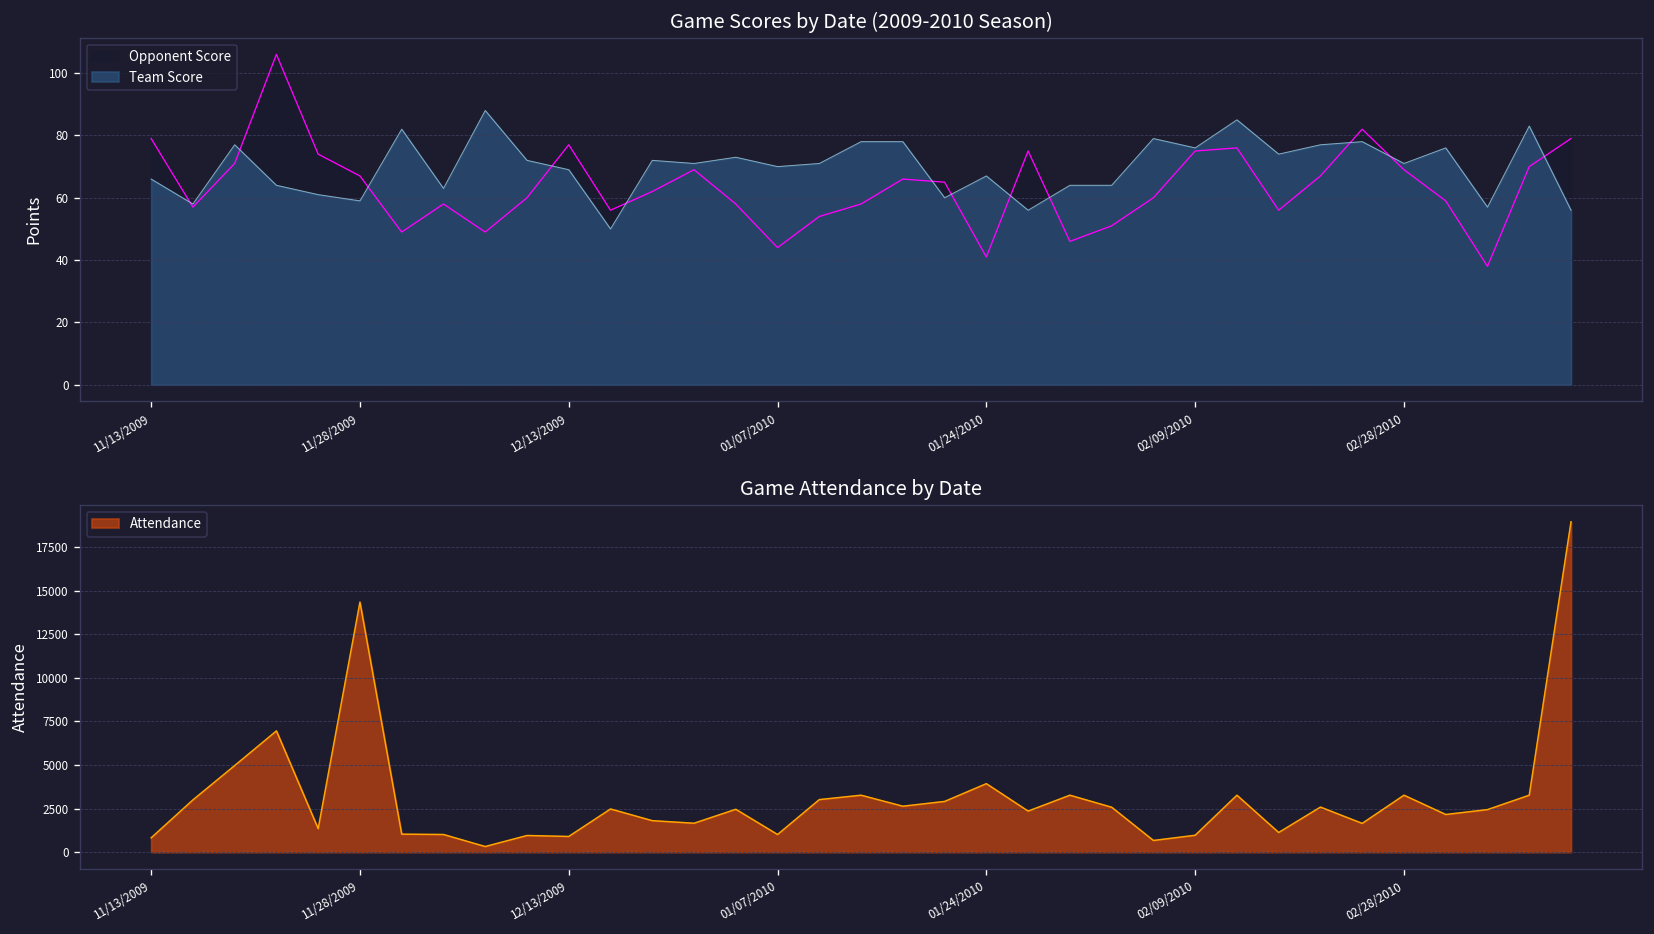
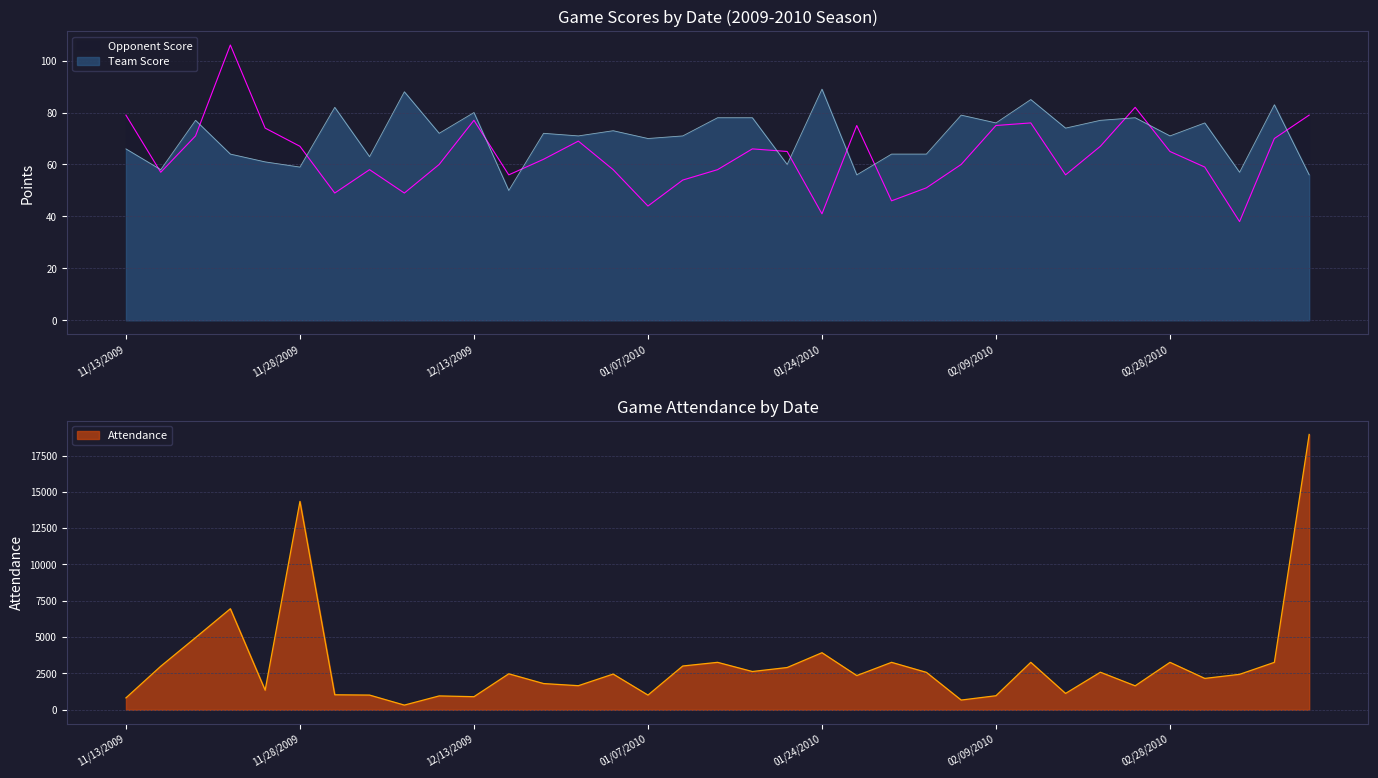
  {
    "Game Scores by Date (2009-2010 Season)": {
      "Opponent Score": {
        "11/13/2009": 79,
        "11/28/2009": 67,
        "12/13/2009": 77,
        "01/07/2010": 44,
        "01/24/2010": 41,
        "02/09/2010": 75,
-       "02/28/2010": 69
+       "02/28/2010": 65
      },
      "Team Score": {
        "11/13/2009": 66,
        "11/28/2009": 59,
-       "12/13/2009": 69,
+       "12/13/2009": 80,
        "01/07/2010": 70,
-       "01/24/2010": 67,
+       "01/24/2010": 89,
        "02/09/2010": 76,
        "02/28/2010": 71
      }
    },
    "Game Attendance by Date": {
      "11/13/2009": 800,
      "11/28/2009": 14300,
      "12/13/2009": 900,
      "01/07/2010": 1000,
      "01/24/2010": 3900,
      "02/09/2010": 1000,
      "02/28/2010": 3300
    }
  }
